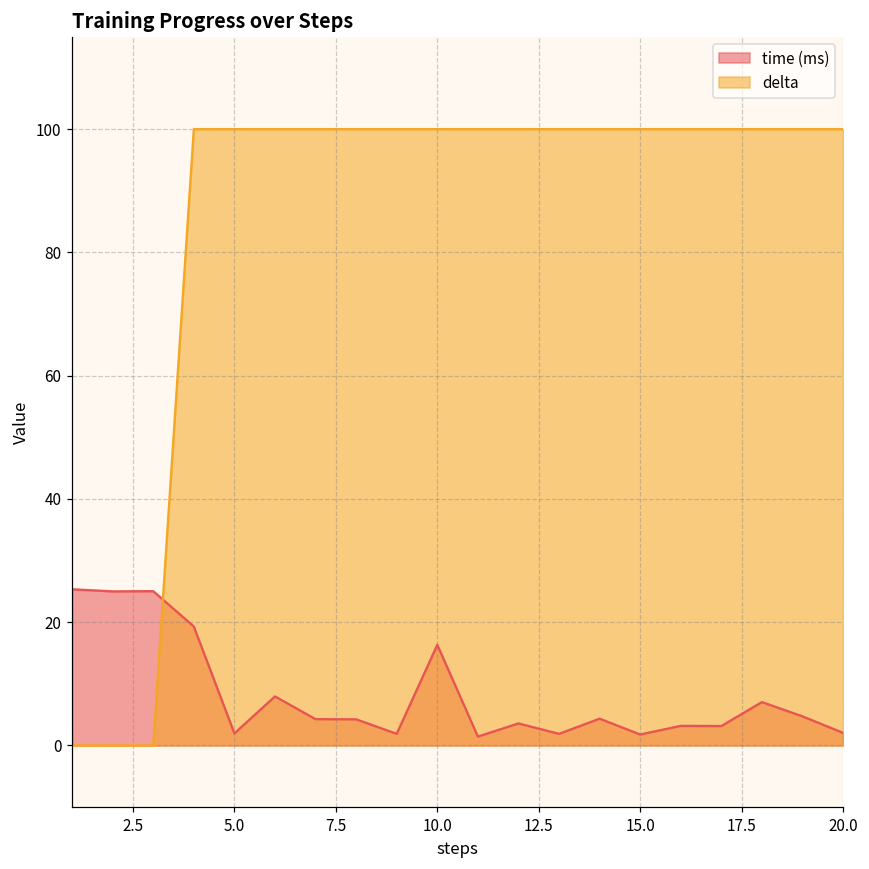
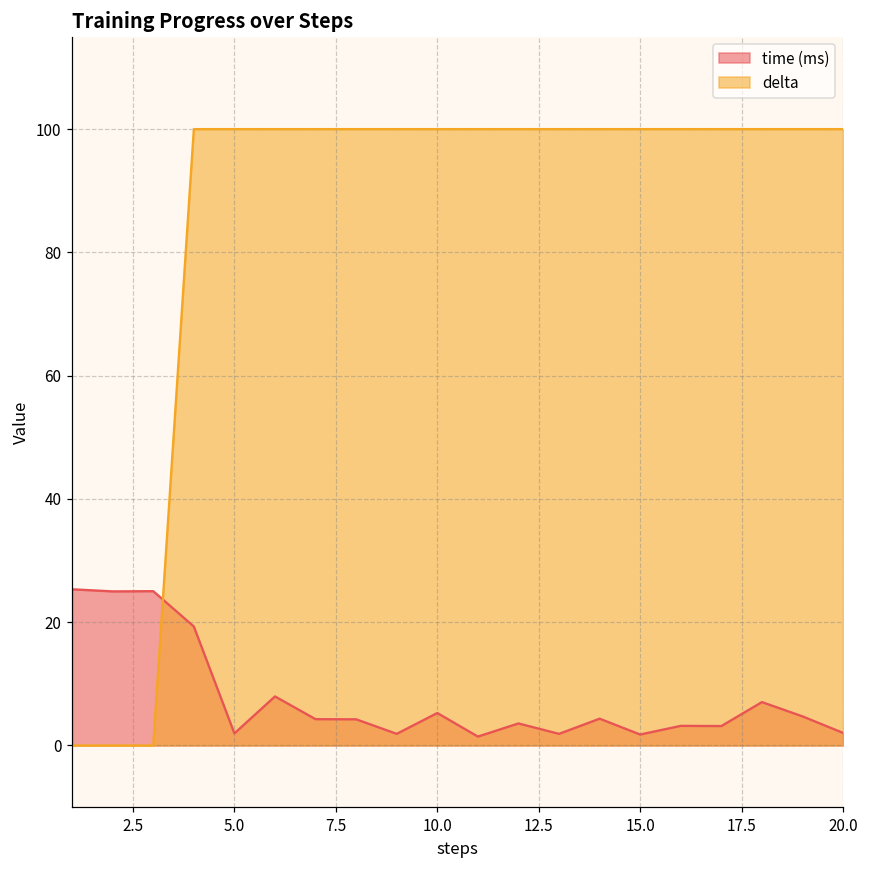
  {
    "time (ms)": {
      "5.0": 2,
-     "10.0": 16,
+     "10.0": 5,
      "15.0": 2,
      "20.0": 2
    },
    "delta": {
      "5.0": 100,
      "10.0": 100,
      "15.0": 100,
      "20.0": 100
    }
  }
